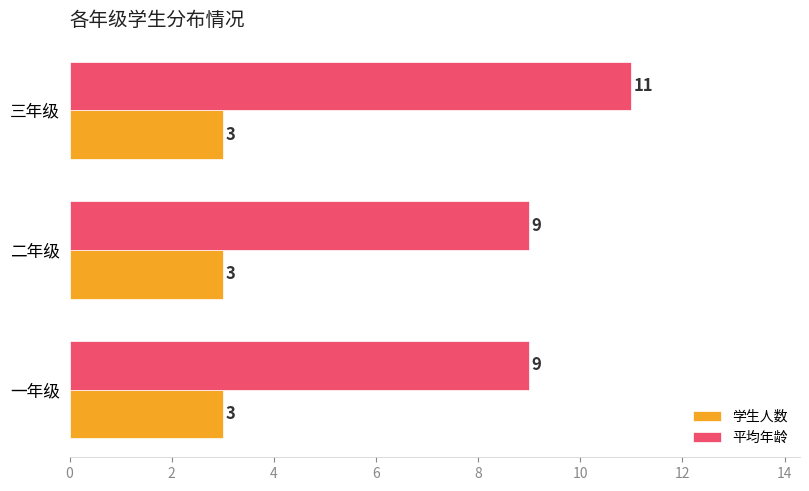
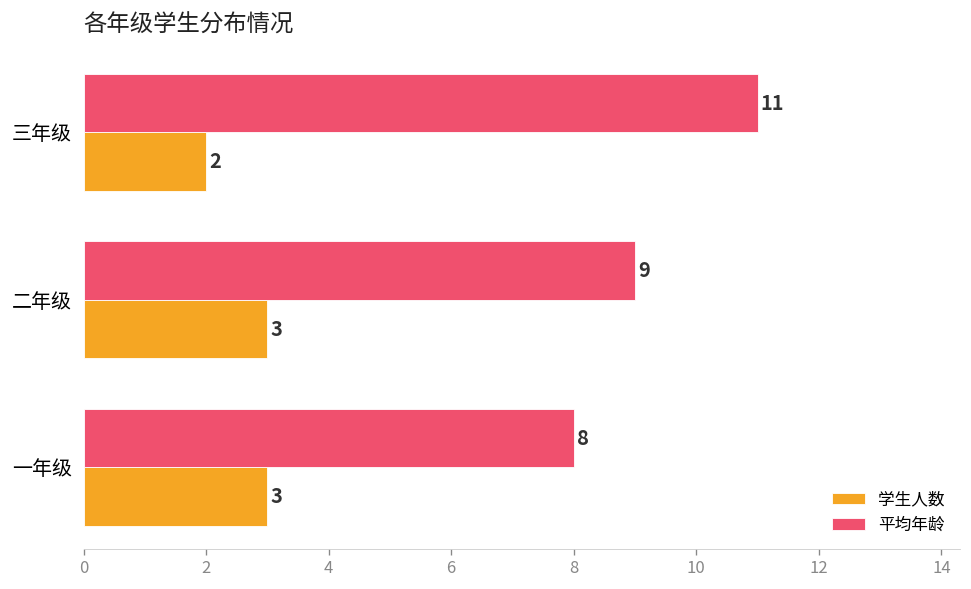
  {
    "学生人数": {
-     "三年级": 3,
+     "三年级": 2,
      "二年级": 3,
      "一年级": 3
    },
    "平均年龄": {
      "三年级": 11,
      "二年级": 9,
-     "一年级": 9
+     "一年级": 8
    }
  }
